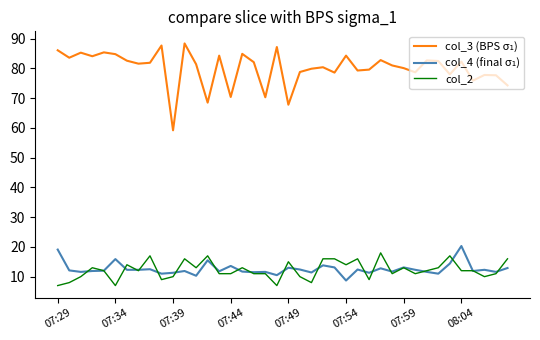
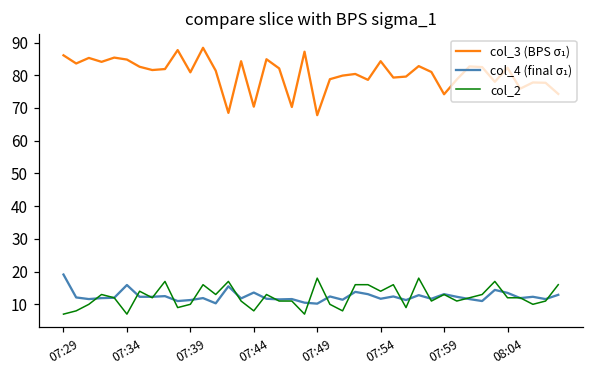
  {
    "col_3 (BPS σ₁)": {
      "07:29": 86,
      "07:34": 85,
-     "07:39": 59,
+     "07:39": 81,
      "07:44": 70,
      "07:49": 68,
      "07:54": 84,
-     "07:59": 80
+     "07:59": 74
    },
    "col_4 (final σ₁)": {
      "07:29": 19,
      "07:34": 16,
      "07:39": 11,
      "07:44": 14,
-     "07:49": 13,
-     "07:54": 9,
-     "08:04": 20
+     "07:49": 10,
+     "07:54": 12,
+     "08:04": 14
    },
    "col_2": {
      "07:29": 7,
      "07:34": 7,
      "07:39": 10,
-     "07:44": 11,
-     "07:49": 15,
+     "07:44": 8,
+     "07:49": 18,
      "07:54": 14,
      "08:04": 12
    }
  }
